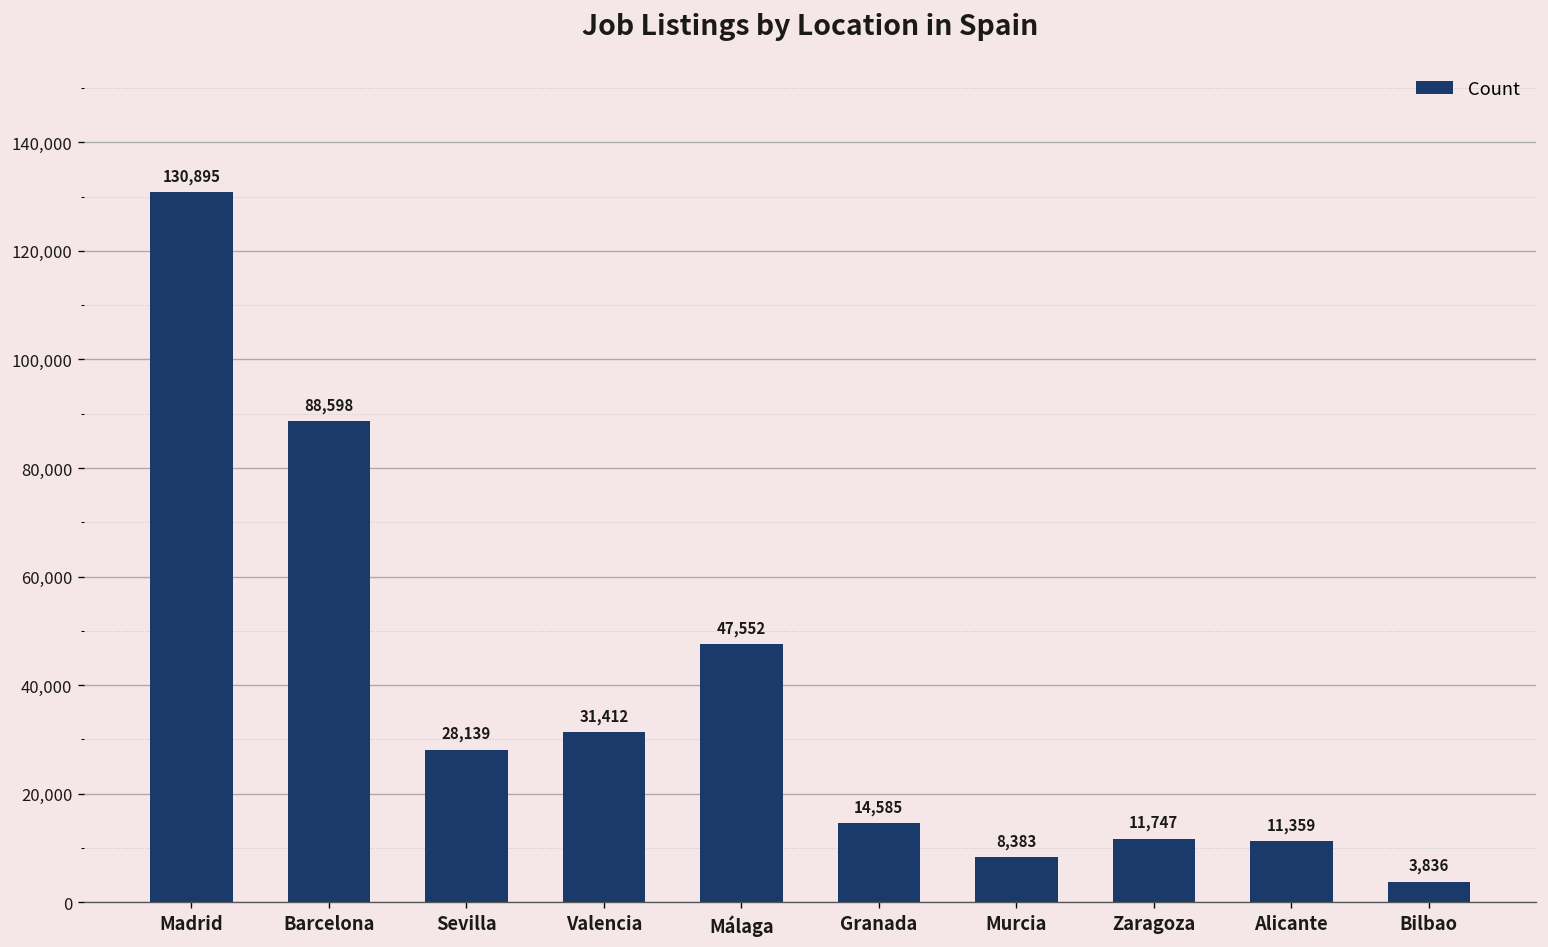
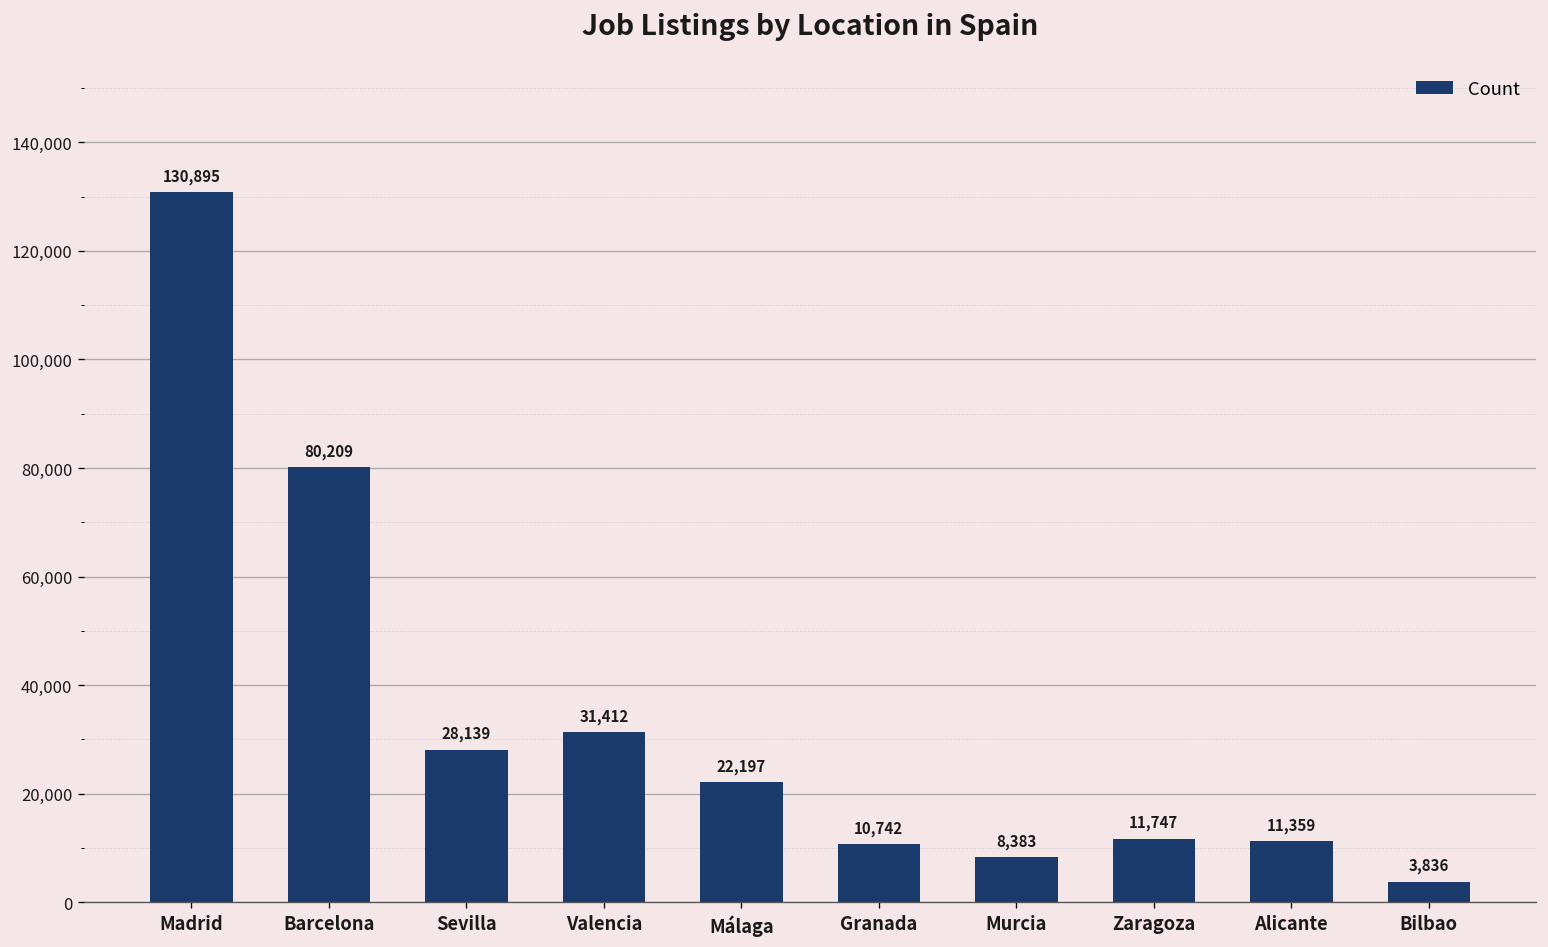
  {
    "Madrid": "130,895",
-   "Barcelona": "88,598",
+   "Barcelona": "80,209",
    "Sevilla": "28,139",
    "Valencia": "31,412",
-   "Málaga": "47,552",
-   "Granada": "14,585",
+   "Málaga": "22,197",
+   "Granada": "10,742",
    "Murcia": "8,383",
    "Zaragoza": "11,747",
    "Alicante": "11,359",
    "Bilbao": "3,836"
  }
